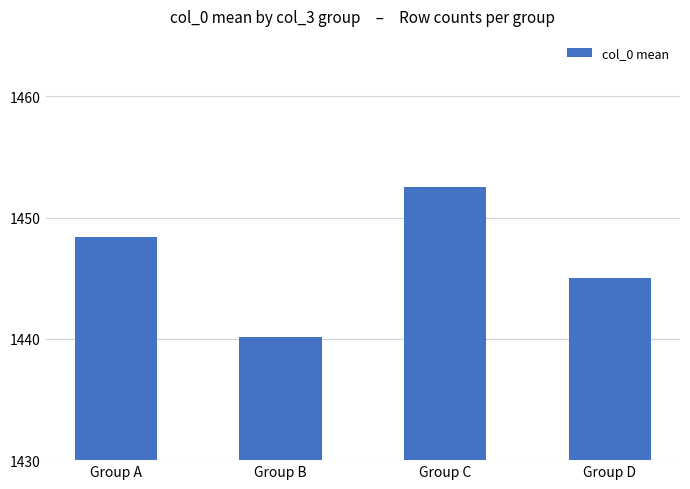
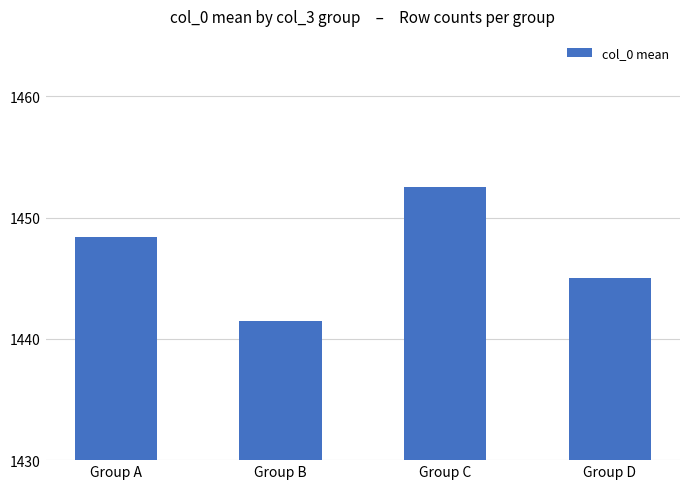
  {
    "Group A": 1448.4,
-   "Group B": 1440.2,
+   "Group B": 1441.5,
    "Group C": 1452.5,
    "Group D": 1445.0
  }
